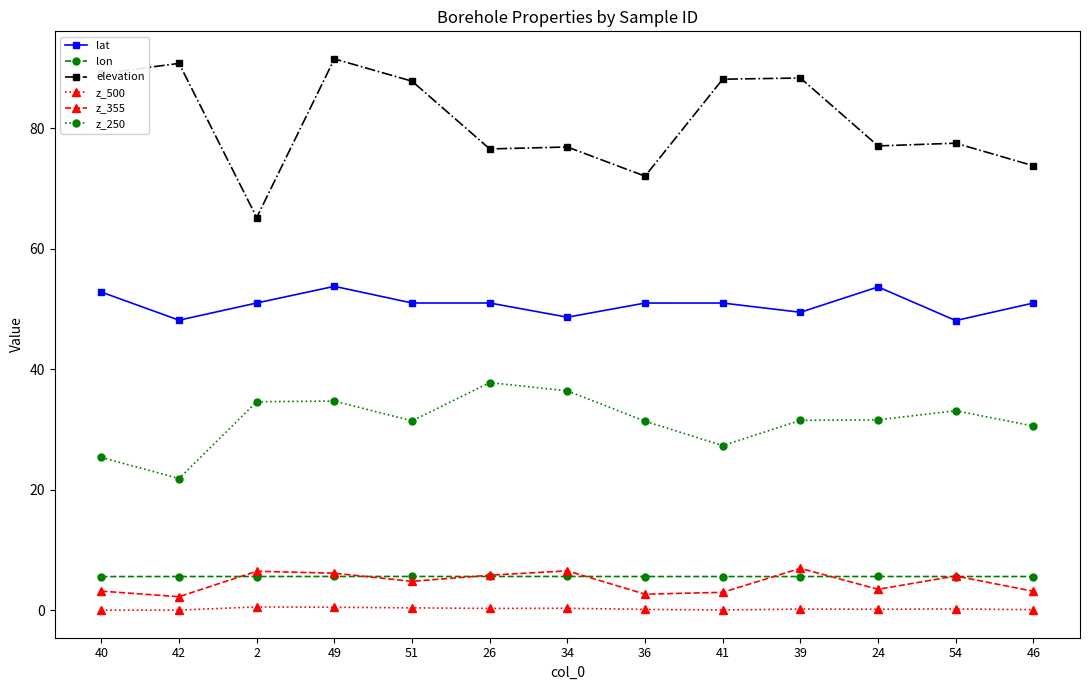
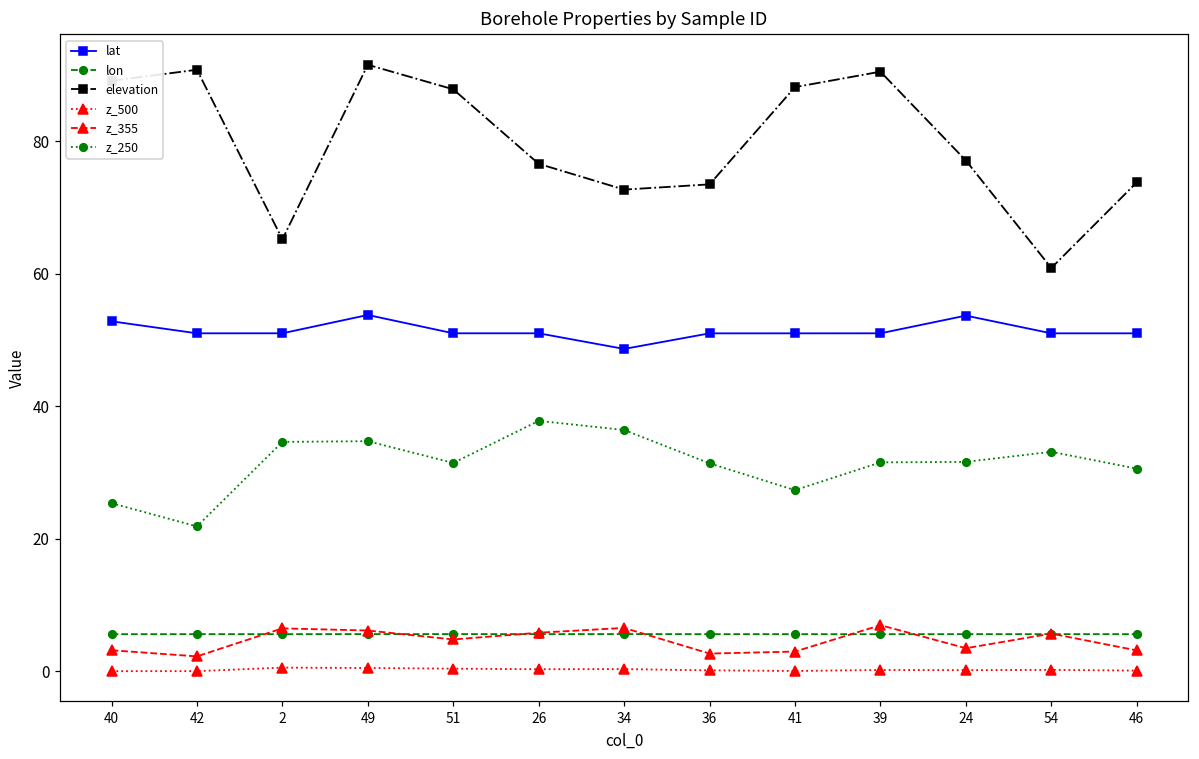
  {
    "lat": {
      "40": 53,
-     "42": 48,
+     "42": 51,
      "2": 51,
      "49": 54,
      "51": 51,
      "26": 51,
      "34": 49,
      "36": 51,
      "41": 51,
-     "39": 49,
+     "39": 51,
      "24": 54,
-     "54": 48,
+     "54": 51,
      "46": 51
    },
    "elevation": {
      "42": 91,
      "2": 65,
      "49": 92,
      "51": 88,
      "26": 77,
-     "34": 77,
-     "36": 72,
+     "34": 73,
+     "36": 73,
      "41": 88,
-     "39": 88,
+     "39": 90,
      "24": 77,
-     "54": 78,
+     "54": 61,
      "46": 74
    }
  }
